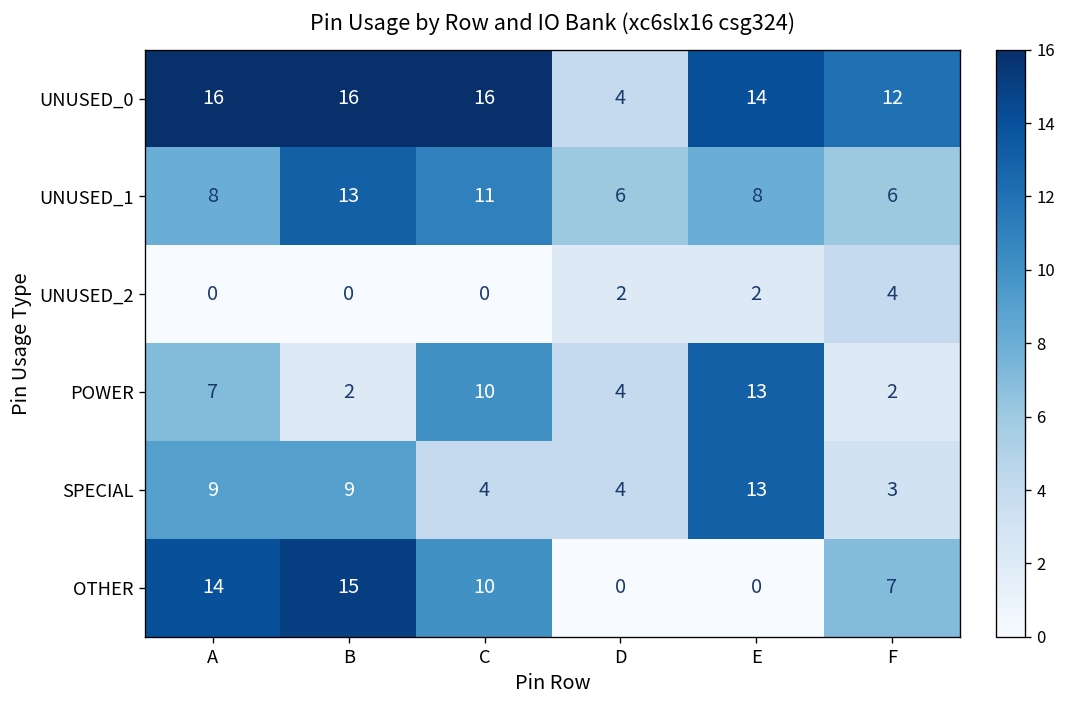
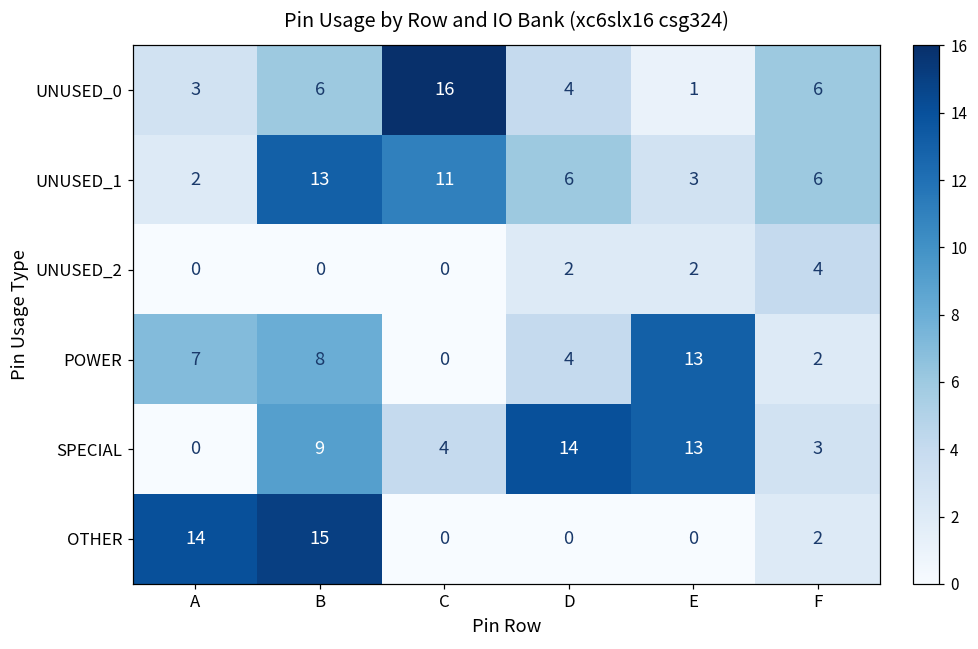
  {
    "UNUSED_0": {
-     "A": 16,
-     "B": 16,
+     "A": 3,
+     "B": 6,
      "C": 16,
      "D": 4,
-     "E": 14,
-     "F": 12
+     "E": 1,
+     "F": 6
    },
    "UNUSED_1": {
-     "A": 8,
+     "A": 2,
      "B": 13,
      "C": 11,
      "D": 6,
-     "E": 8,
+     "E": 3,
      "F": 6
    },
    "UNUSED_2": {
      "A": 0,
      "B": 0,
      "C": 0,
      "D": 2,
      "E": 2,
      "F": 4
    },
    "POWER": {
      "A": 7,
-     "B": 2,
-     "C": 10,
+     "B": 8,
+     "C": 0,
      "D": 4,
      "E": 13,
      "F": 2
    },
    "SPECIAL": {
-     "A": 9,
+     "A": 0,
      "B": 9,
      "C": 4,
-     "D": 4,
+     "D": 14,
      "E": 13,
      "F": 3
    },
    "OTHER": {
      "A": 14,
      "B": 15,
-     "C": 10,
+     "C": 0,
      "D": 0,
      "E": 0,
-     "F": 7
+     "F": 2
    }
  }
